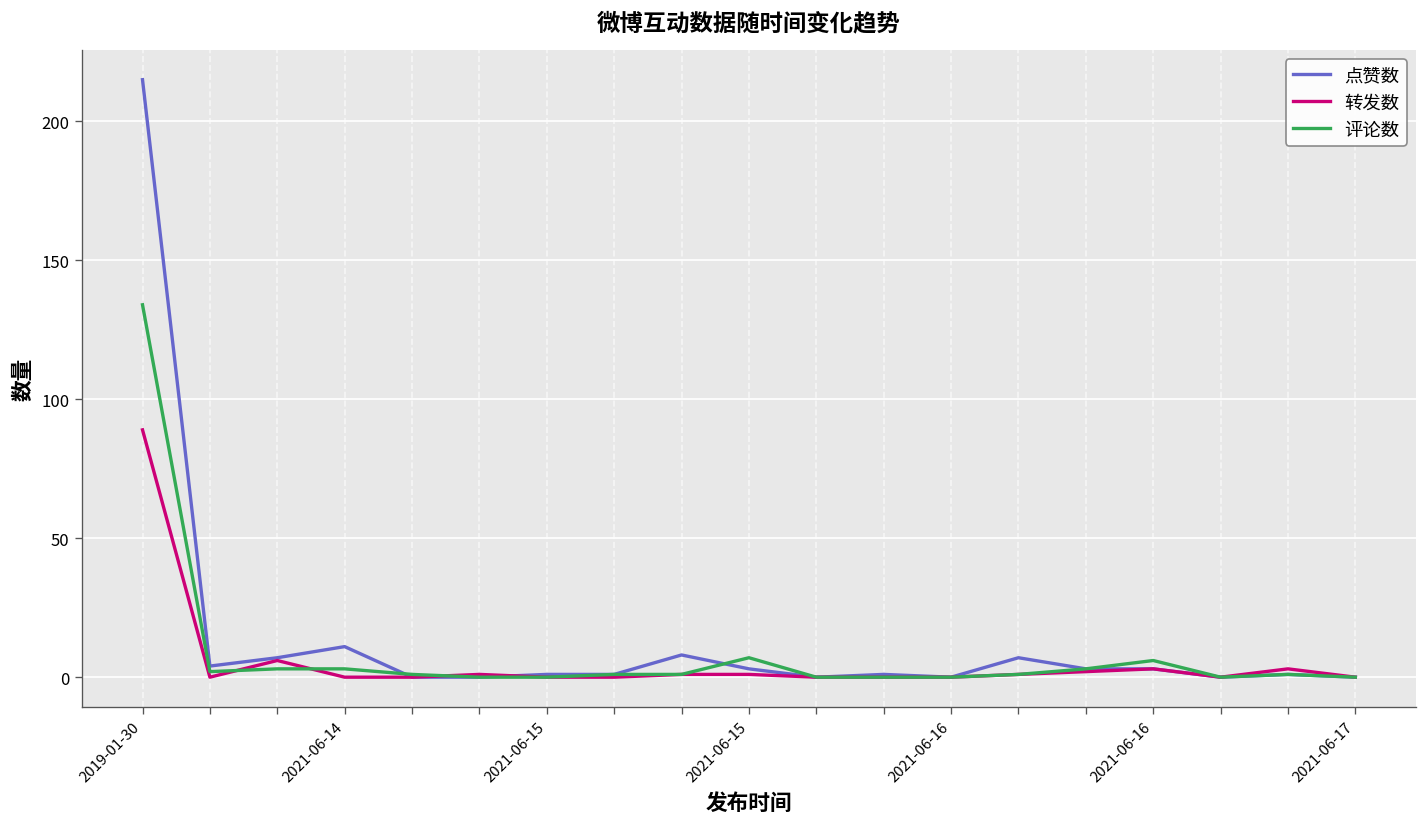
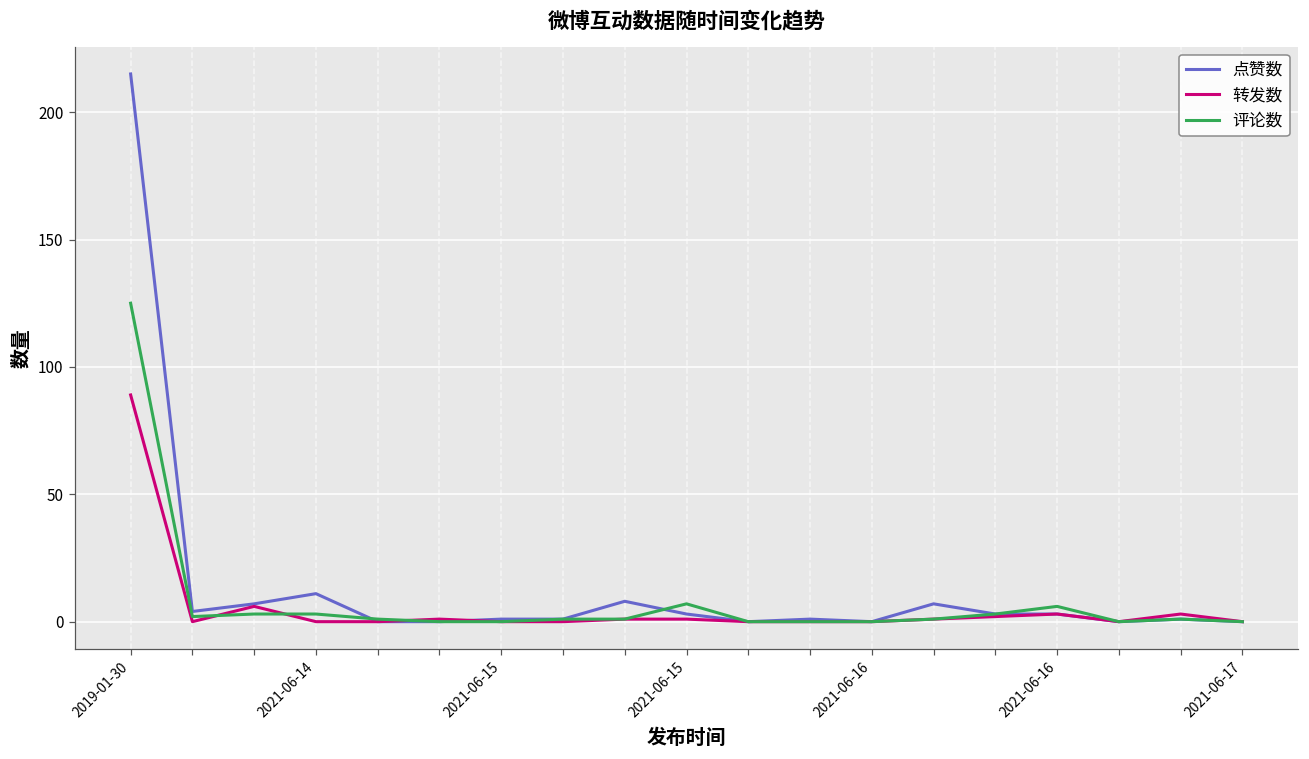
  {
    "点赞数": {
      "2019-01-30": 215
    },
    "转发数": {
      "2019-01-30": 89
    },
    "评论数": {
-     "2019-01-30": 134
+     "2019-01-30": 125
    }
  }
